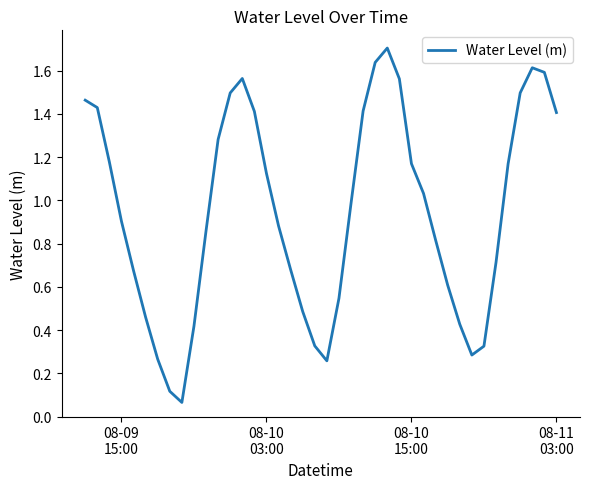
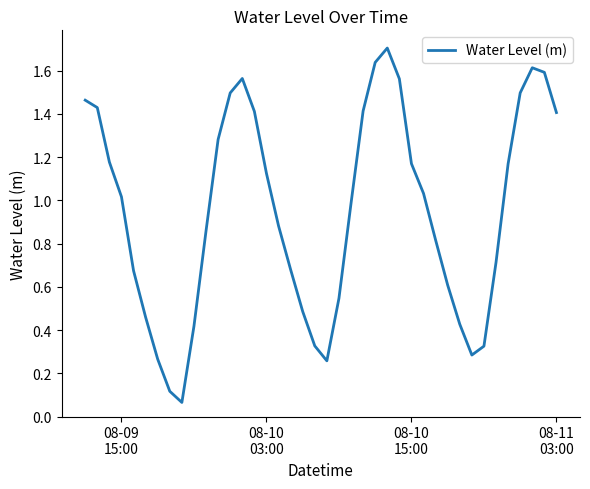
  {
-   "08-09 15:00": 0.90,
+   "08-09 15:00": 1.02,
    "08-10 03:00": 1.13,
    "08-10 15:00": 1.17,
    "08-11 03:00": 1.41
  }
